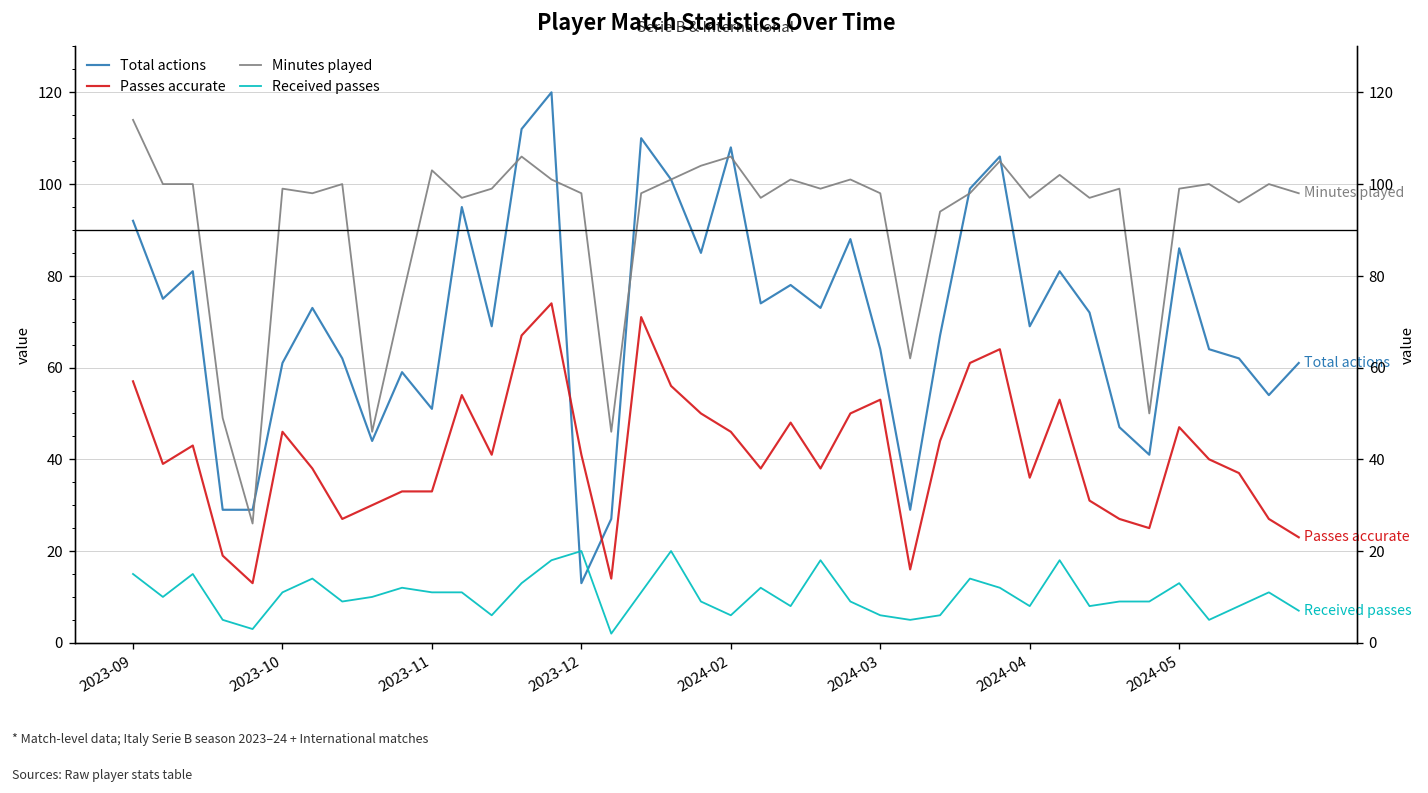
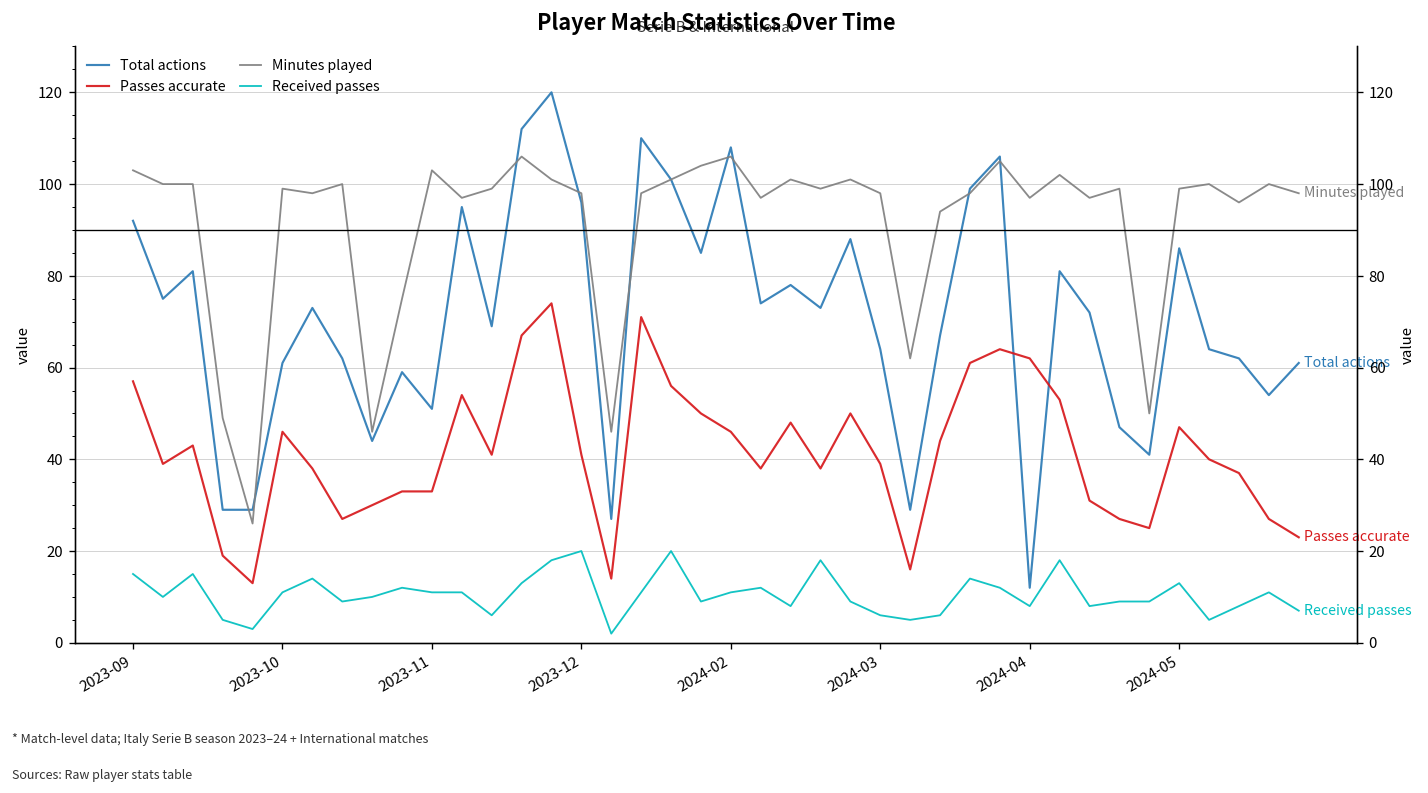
  {
    "Total actions": {
      "2023-09": 92,
      "2023-10": 61,
      "2023-11": 51,
-     "2023-12": 13,
+     "2023-12": 96,
      "2024-02": 108,
      "2024-03": 64,
-     "2024-04": 69,
+     "2024-04": 12,
      "2024-05": 86
    },
    "Passes accurate": {
      "2023-09": 57,
      "2023-10": 46,
      "2023-11": 33,
      "2023-12": 41,
      "2024-02": 46,
-     "2024-03": 53,
-     "2024-04": 36,
+     "2024-03": 39,
+     "2024-04": 62,
      "2024-05": 47
    },
    "Minutes played": {
-     "2023-09": 114,
+     "2023-09": 103,
      "2023-10": 99,
      "2023-11": 103,
      "2023-12": 98,
      "2024-02": 106,
      "2024-03": 98,
      "2024-04": 97,
      "2024-05": 99
    },
    "Received passes": {
      "2023-09": 15,
      "2023-10": 11,
      "2023-11": 11,
      "2023-12": 20,
-     "2024-02": 6,
+     "2024-02": 11,
      "2024-03": 6,
      "2024-04": 8,
      "2024-05": 13
    }
  }
